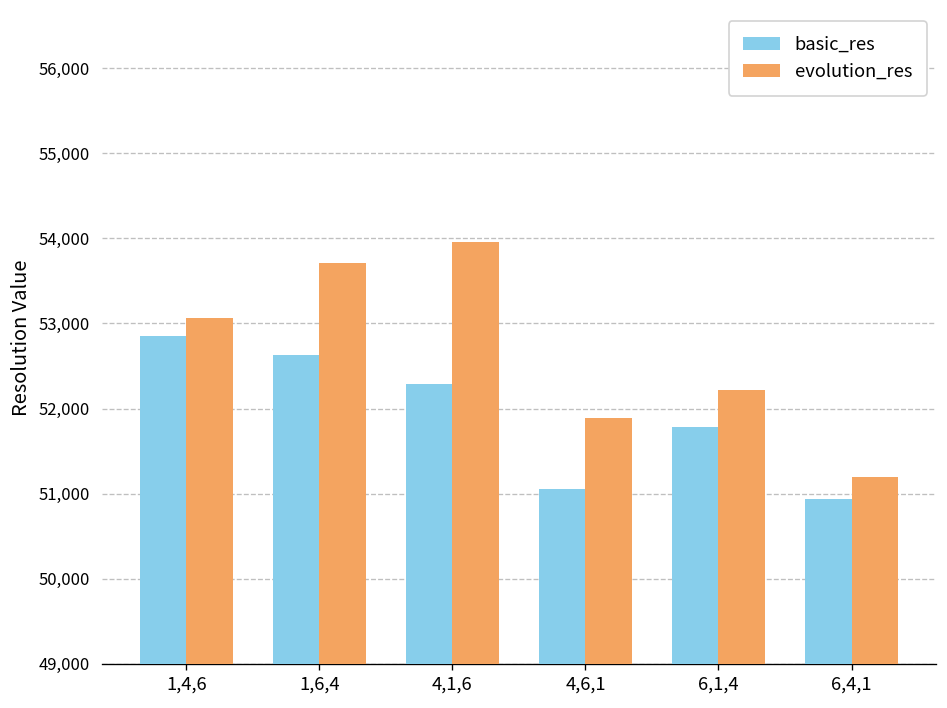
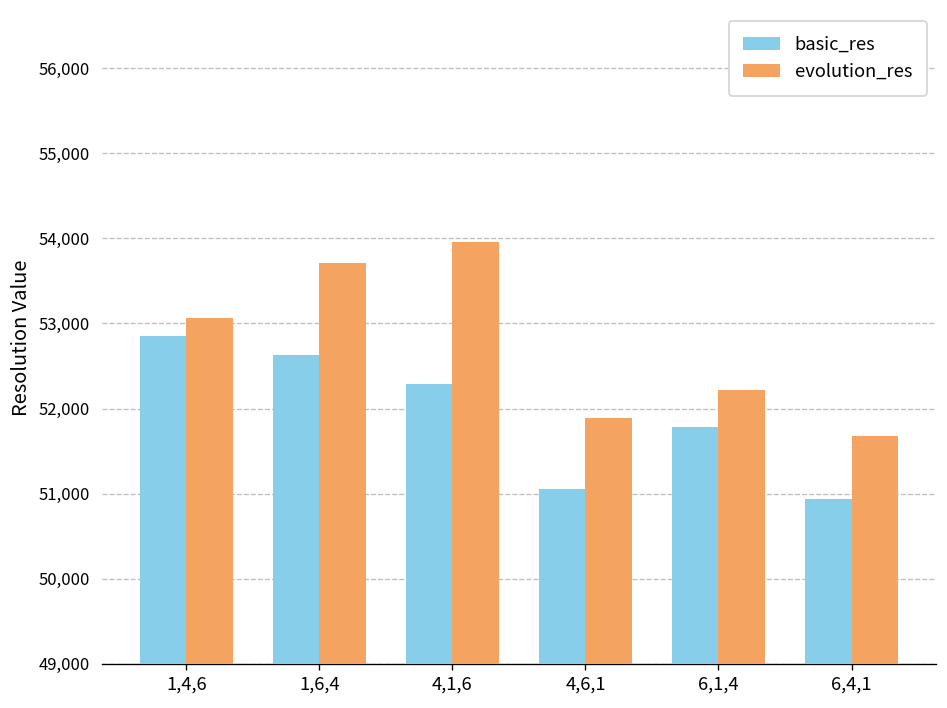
  {
    "basic_res": {
      "1,4,6": "52,900",
      "1,6,4": "52,600",
      "4,1,6": "52,300",
      "4,6,1": "51,100",
      "6,1,4": "51,800",
      "6,4,1": "50,900"
    },
    "evolution_res": {
      "1,4,6": "53,100",
      "1,6,4": "53,700",
      "4,1,6": "54,000",
      "4,6,1": "51,900",
      "6,1,4": "52,200",
-     "6,4,1": "51,200"
+     "6,4,1": "51,700"
    }
  }
